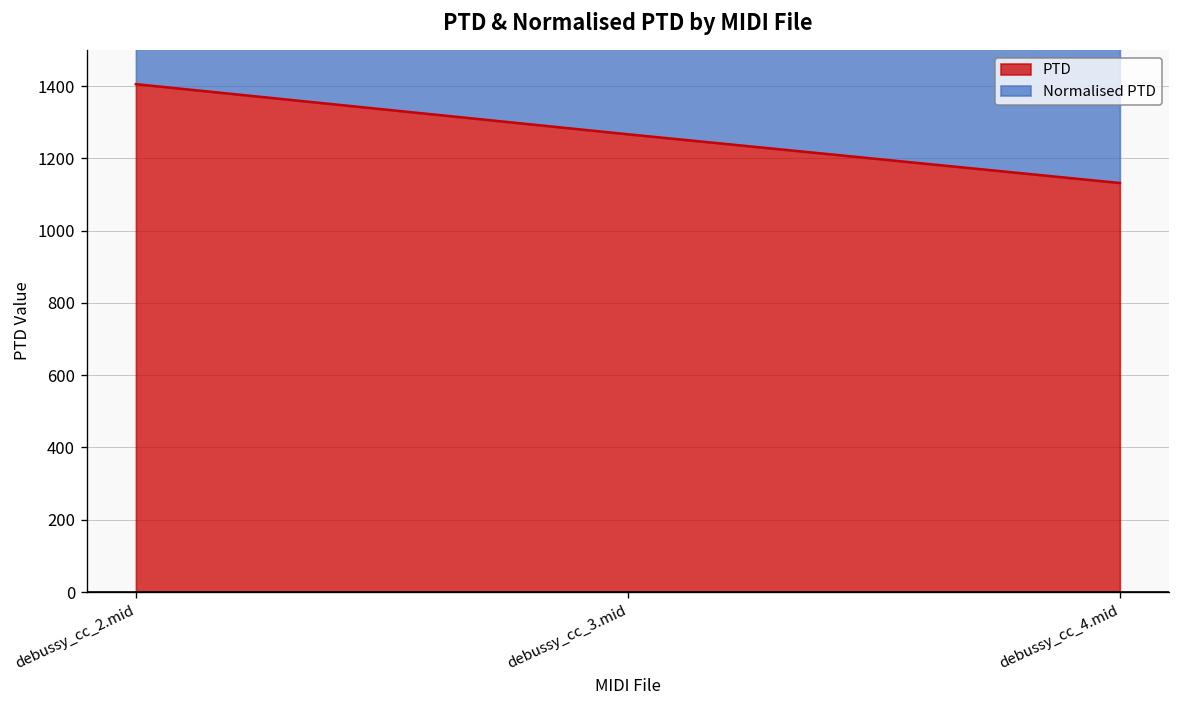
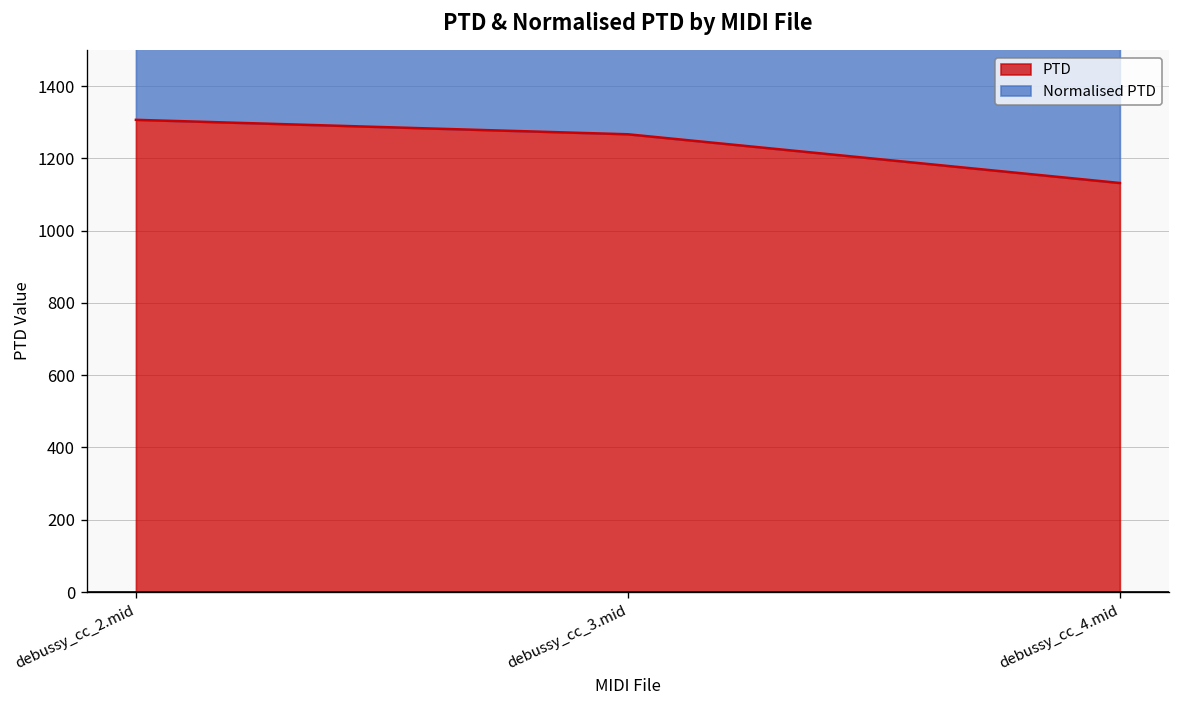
  {
    "PTD": {
-     "debussy_cc_2.mid": 1410,
+     "debussy_cc_2.mid": 1310,
      "debussy_cc_3.mid": 1270,
      "debussy_cc_4.mid": 1130
    }
  }
